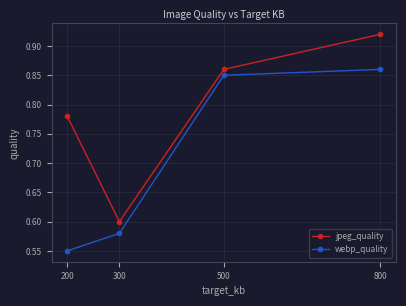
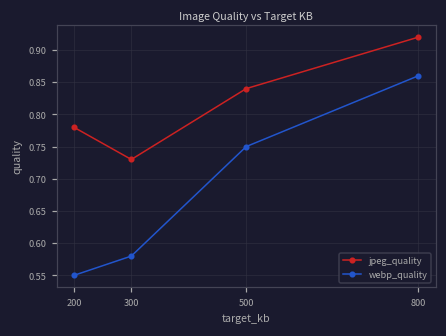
  {
    "jpeg_quality": {
      "200": 0.78,
-     "300": 0.60,
-     "500": 0.86,
+     "300": 0.73,
+     "500": 0.84,
      "800": 0.92
    },
    "webp_quality": {
      "200": 0.55,
      "300": 0.58,
-     "500": 0.85,
+     "500": 0.75,
      "800": 0.86
    }
  }
